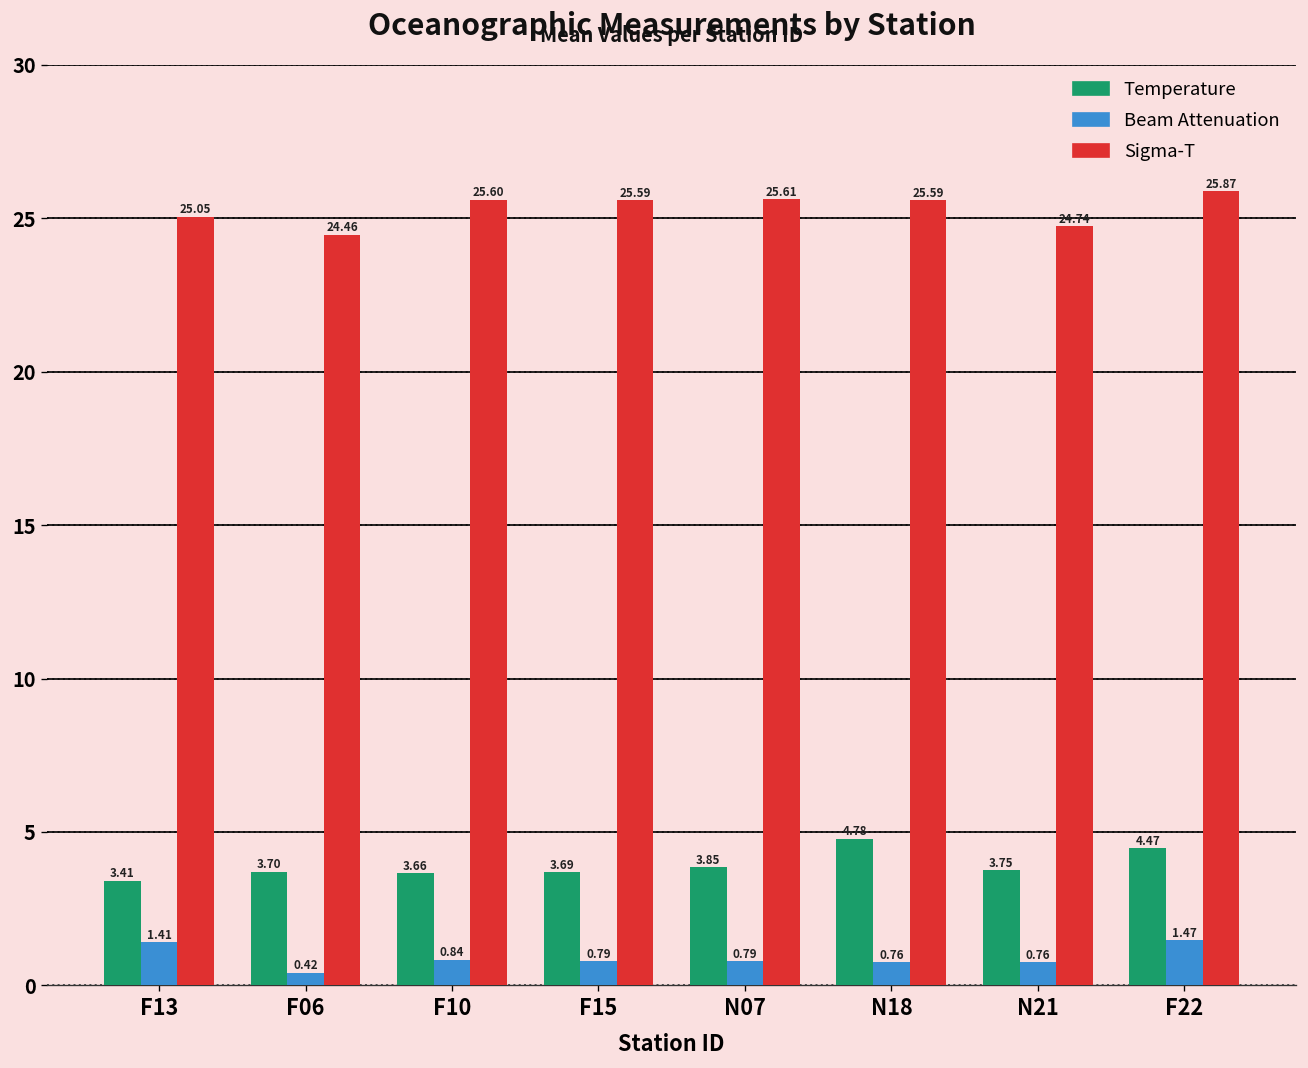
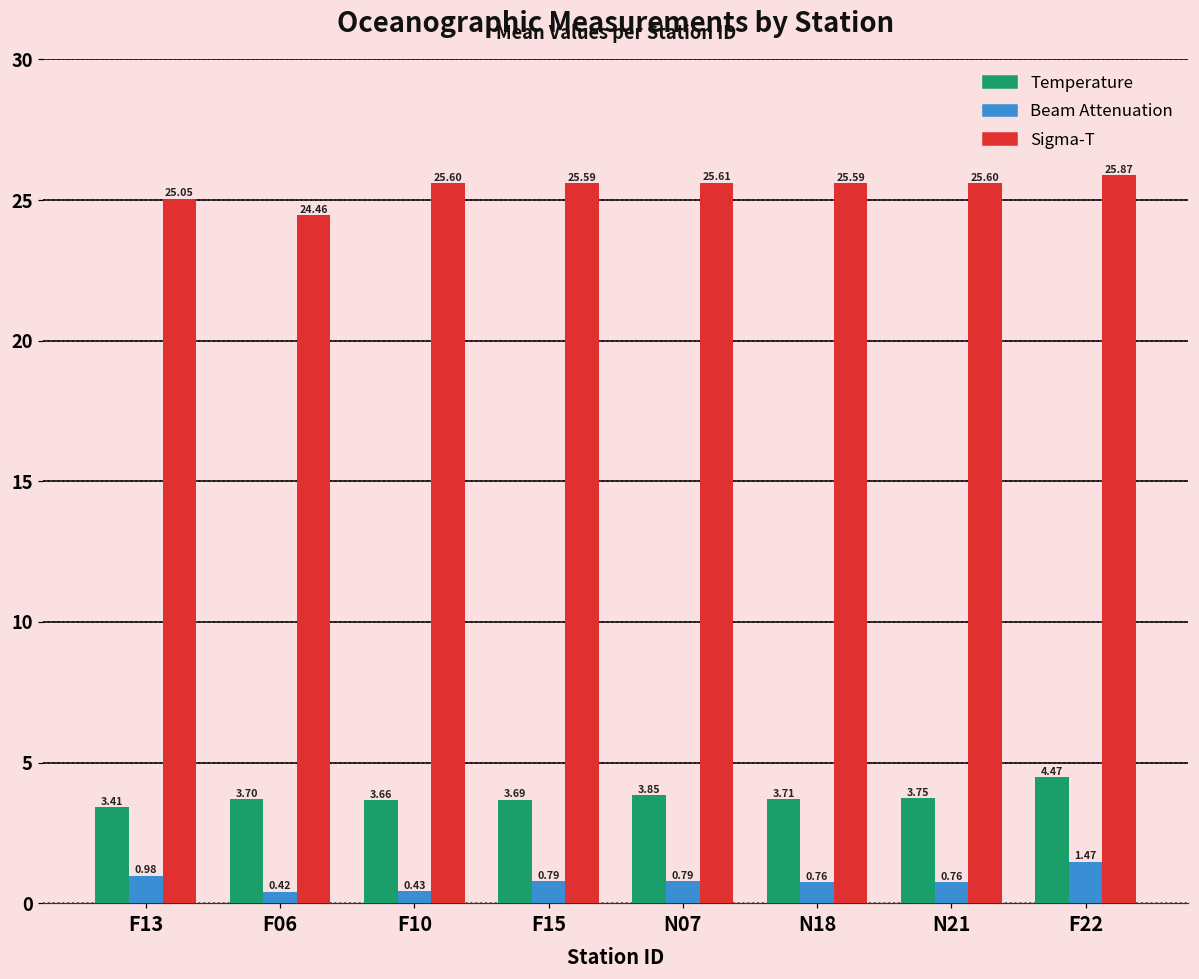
  {
    "Temperature": {
      "F13": 3.41,
      "F06": 3.70,
      "F10": 3.66,
      "F15": 3.69,
      "N07": 3.85,
-     "N18": 4.78,
+     "N18": 3.71,
      "N21": 3.75,
      "F22": 4.47
    },
    "Beam Attenuation": {
-     "F13": 1.41,
+     "F13": 0.98,
      "F06": 0.42,
-     "F10": 0.84,
+     "F10": 0.43,
      "F15": 0.79,
      "N07": 0.79,
      "N18": 0.76,
      "N21": 0.76,
      "F22": 1.47
    },
    "Sigma-T": {
      "F13": 25.05,
      "F06": 24.46,
      "F10": 25.60,
      "F15": 25.59,
      "N07": 25.61,
      "N18": 25.59,
-     "N21": 24.74,
+     "N21": 25.60,
      "F22": 25.87
    }
  }
